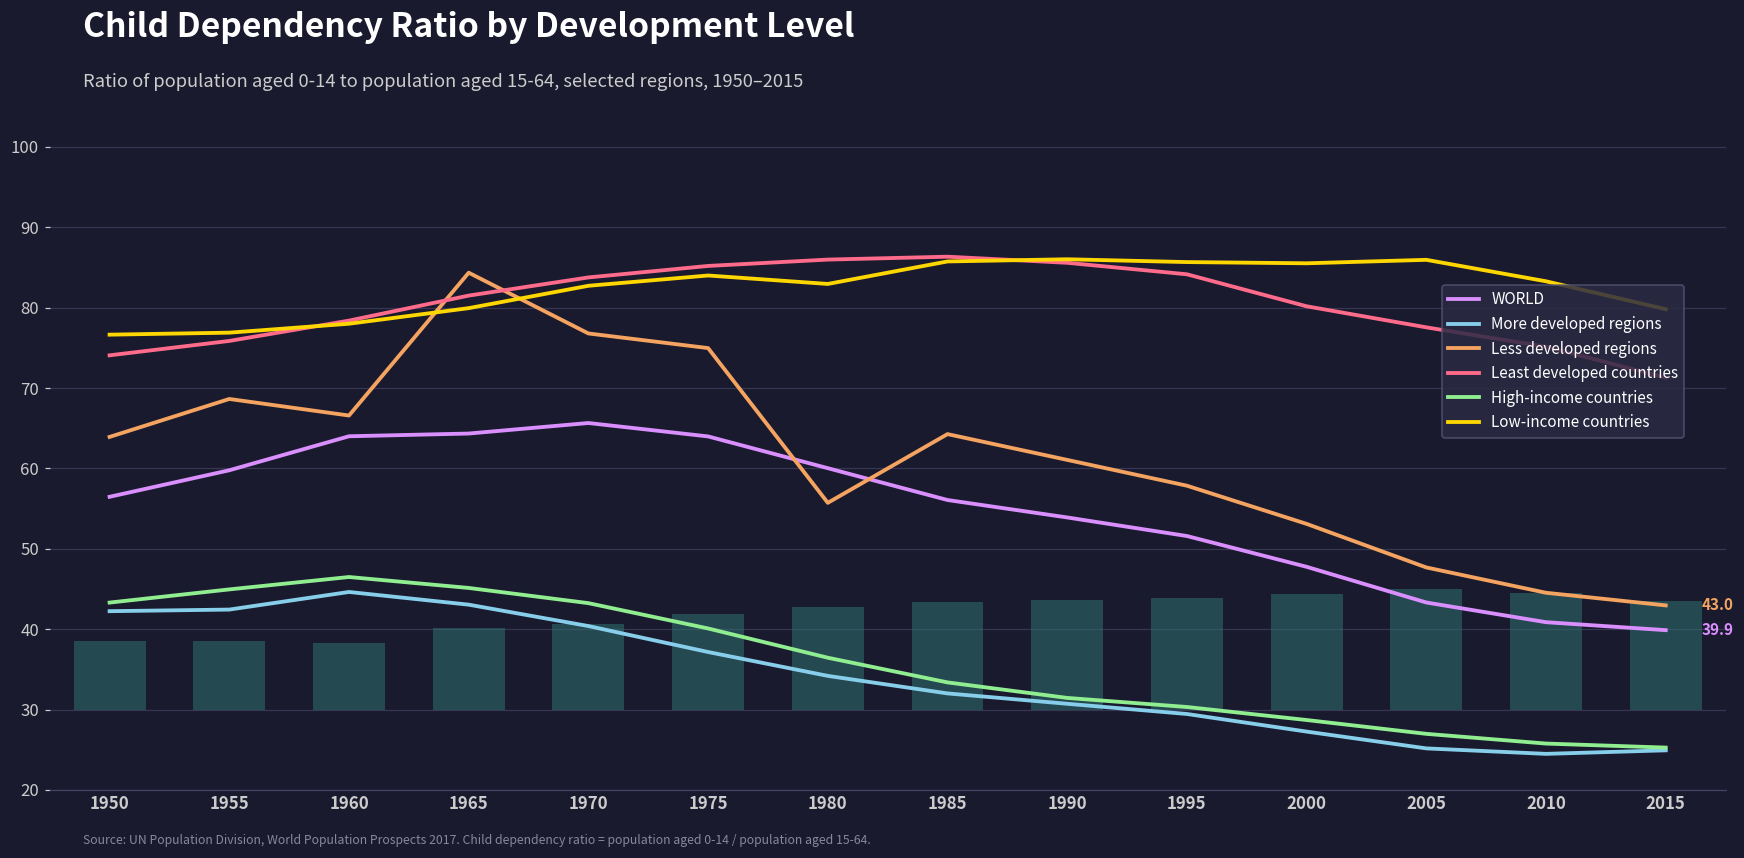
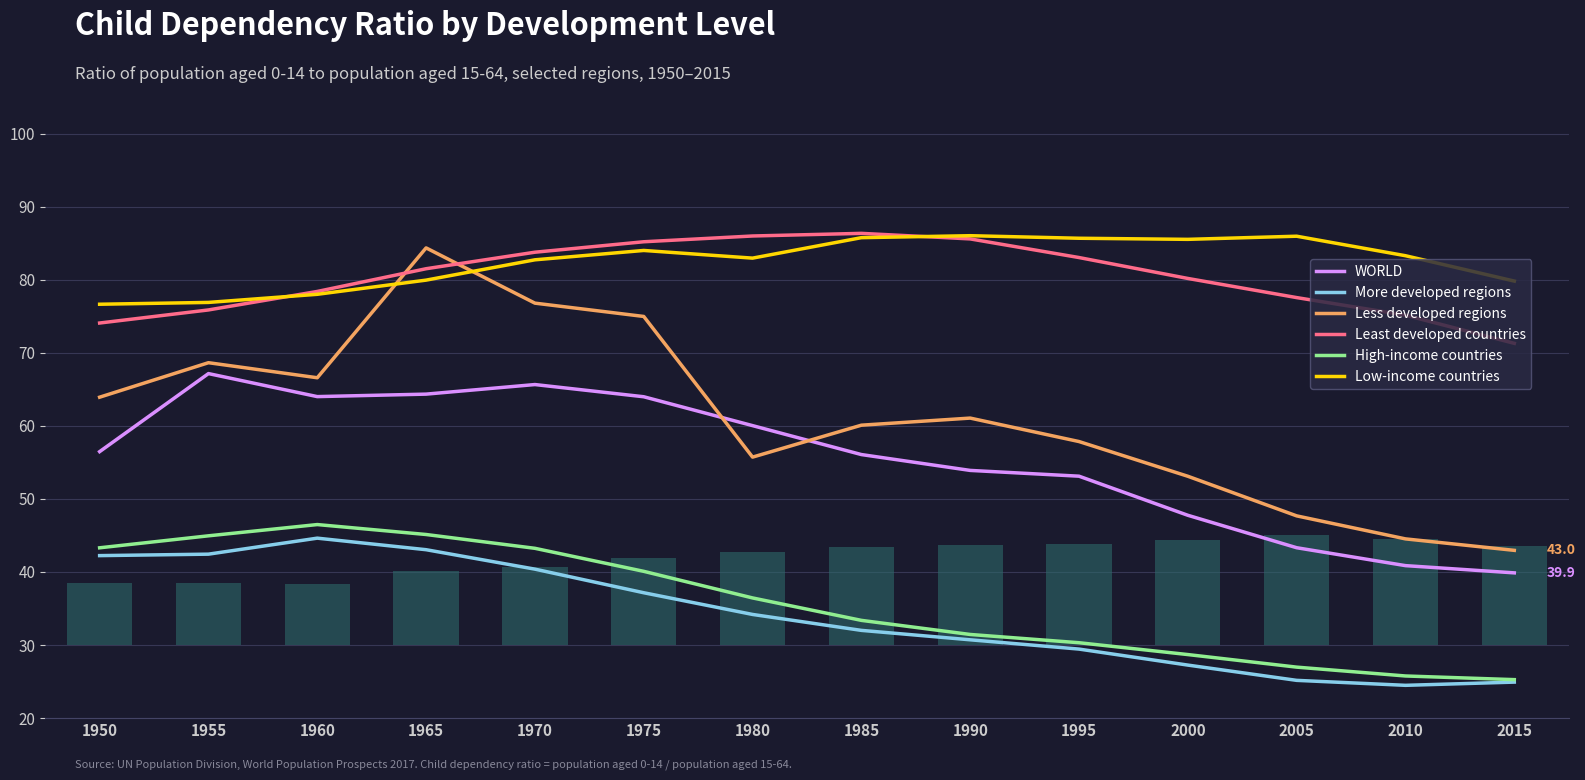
  {
    "WORLD": {
      "1950": 56,
-     "1955": 60,
+     "1955": 67,
      "1960": 64,
      "1965": 64,
      "1970": 66,
      "1975": 64,
      "1980": 60,
      "1985": 56,
      "1990": 54,
-     "1995": 52,
+     "1995": 53,
      "2000": 48,
      "2005": 43,
      "2010": 41,
      "2015": 40
    },
    "More developed regions": {
      "1950": 42,
      "1955": 42,
      "1960": 45,
      "1965": 43,
      "1970": 40,
      "1975": 37,
      "1980": 34,
      "1985": 32,
      "1990": 31,
      "1995": 29,
      "2000": 27,
      "2005": 25,
      "2010": 24
    },
    "Less developed regions": {
      "1950": 64,
      "1955": 69,
      "1960": 67,
      "1965": 84,
      "1970": 77,
      "1975": 75,
      "1980": 56,
-     "1985": 64,
+     "1985": 60,
      "1990": 61,
      "1995": 58,
      "2000": 53,
      "2005": 48,
      "2010": 45,
      "2015": 43
    },
    "Least developed countries": {
      "1950": 74,
      "1955": 76,
      "1960": 78,
      "1965": 82,
      "1970": 84,
      "1975": 85,
      "1980": 86,
      "1985": 86,
      "1990": 86,
-     "1995": 84,
+     "1995": 83,
      "2000": 80,
      "2005": 78
    },
    "High-income countries": {
      "1950": 43,
      "1955": 45,
      "1960": 46,
      "1965": 45,
      "1970": 43,
      "1975": 40,
      "1980": 36,
      "1985": 33,
      "1990": 31,
      "1995": 30,
      "2000": 29,
      "2005": 27,
      "2010": 26
    },
    "Low-income countries": {
      "1950": 77,
      "1955": 77,
      "1960": 78,
      "1965": 80,
      "1970": 83,
      "1975": 84,
      "1980": 83,
      "1985": 86,
      "1990": 86,
      "1995": 86,
      "2000": 86,
      "2005": 86,
      "2010": 83
    }
  }
